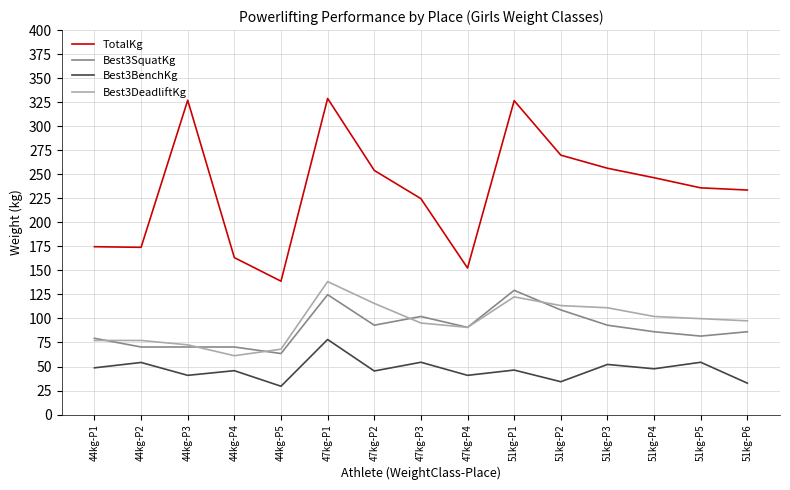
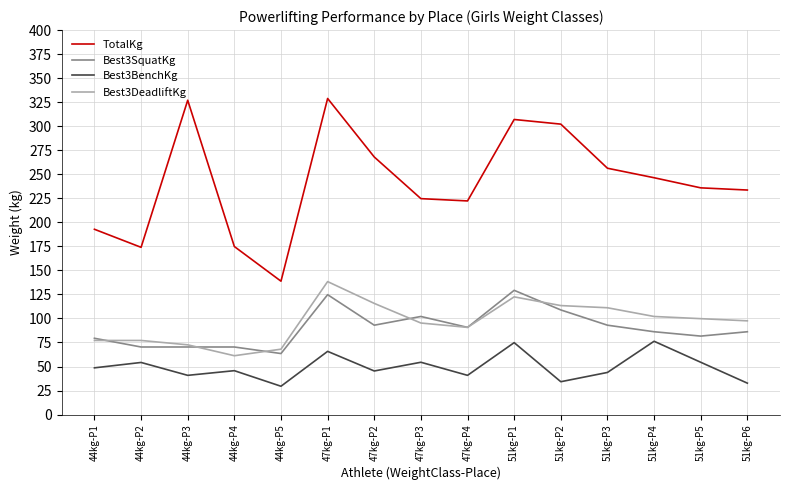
  {
    "TotalKg": {
-     "44kg-P1": 170,
+     "44kg-P1": 190,
      "44kg-P2": 170,
      "44kg-P3": 330,
-     "44kg-P4": 160,
+     "44kg-P4": 170,
      "44kg-P5": 140,
      "47kg-P1": 330,
-     "47kg-P2": 250,
+     "47kg-P2": 270,
      "47kg-P3": 220,
-     "47kg-P4": 150,
-     "51kg-P1": 330,
-     "51kg-P2": 270,
+     "47kg-P4": 220,
+     "51kg-P1": 310,
+     "51kg-P2": 300,
      "51kg-P3": 260,
      "51kg-P4": 250,
      "51kg-P5": 240,
      "51kg-P6": 230
    },
    "Best3BenchKg": {
      "44kg-P1": 50,
      "44kg-P2": 50,
      "44kg-P3": 40,
      "44kg-P4": 50,
      "44kg-P5": 30,
-     "47kg-P1": 80,
+     "47kg-P1": 70,
      "47kg-P2": 50,
      "47kg-P3": 50,
      "47kg-P4": 40,
-     "51kg-P1": 50,
+     "51kg-P1": 70,
      "51kg-P2": 30,
-     "51kg-P3": 50,
-     "51kg-P4": 50,
+     "51kg-P3": 40,
+     "51kg-P4": 80,
      "51kg-P5": 50,
      "51kg-P6": 30
    }
  }
